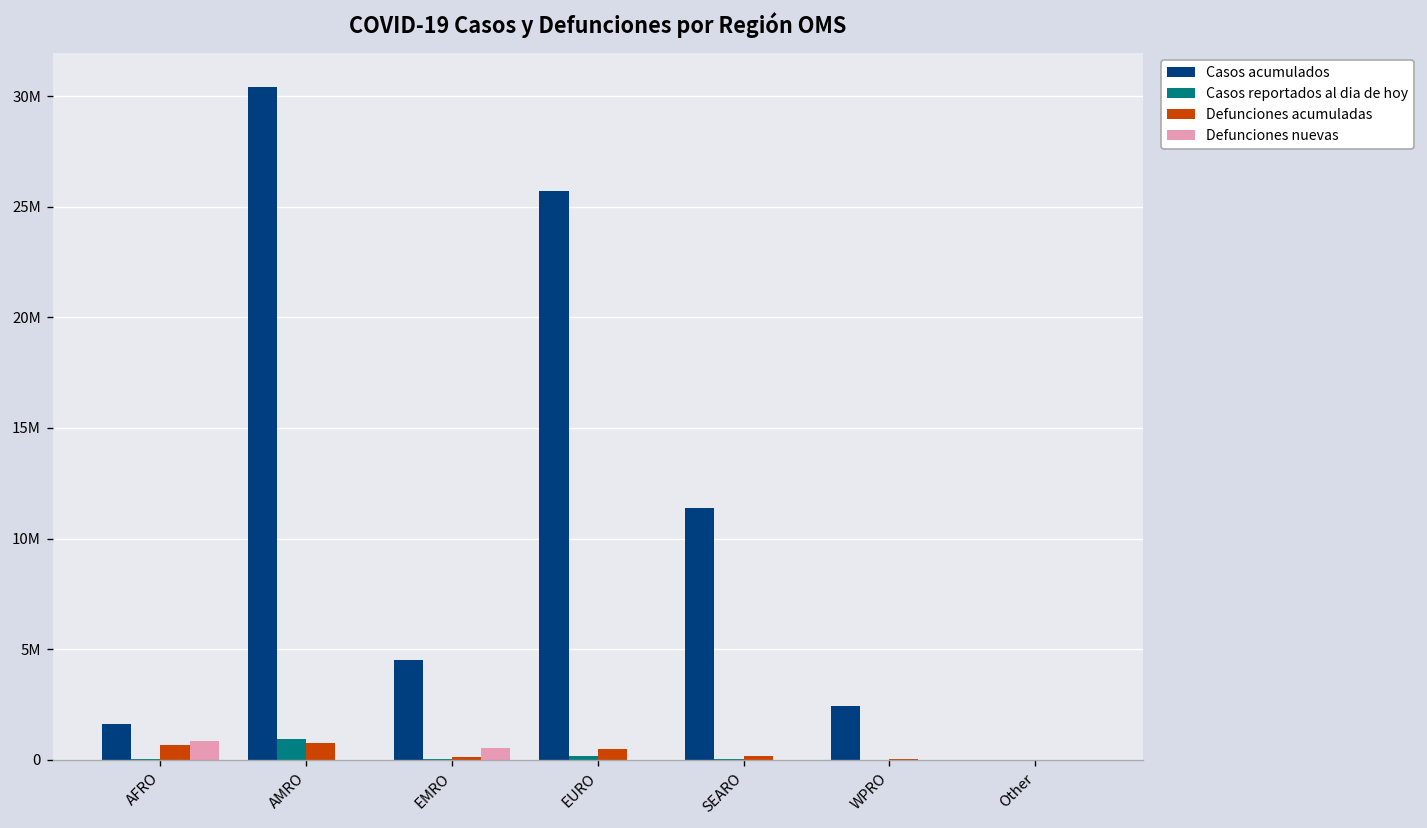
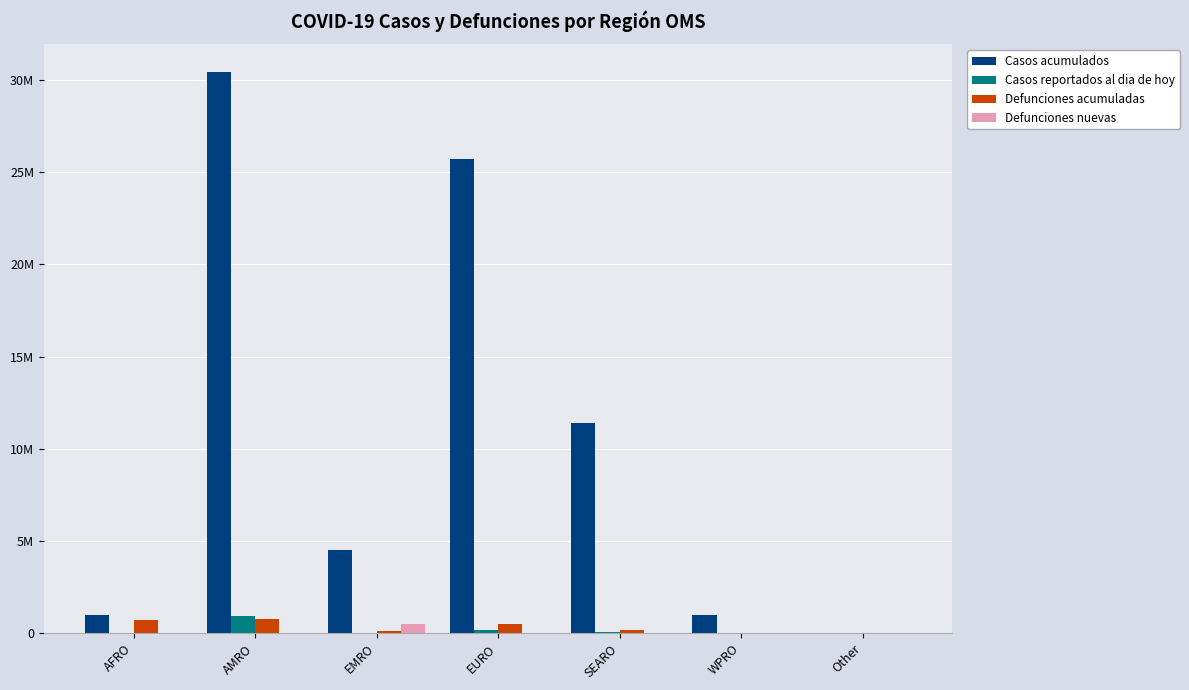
  {
    "Casos acumulados": {
-     "AFRO": 1600000,
+     "AFRO": 1000000,
      "AMRO": 30400000,
      "EMRO": 4500000,
      "EURO": 25700000,
      "SEARO": 11400000,
-     "WPRO": 2400000
+     "WPRO": 1000000
    },
    "Casos reportados al dia de hoy": {
      "AMRO": 900000,
      "EURO": 200000,
      "Other": 0
    },
    "Defunciones acumuladas": {
      "AFRO": 700000,
      "AMRO": 800000,
      "EURO": 500000,
      "SEARO": 200000
    },
    "Defunciones nuevas": {
-     "AFRO": 800000,
+     "AFRO": 0,
      "EMRO": 500000,
      "Other": 0
    }
  }
